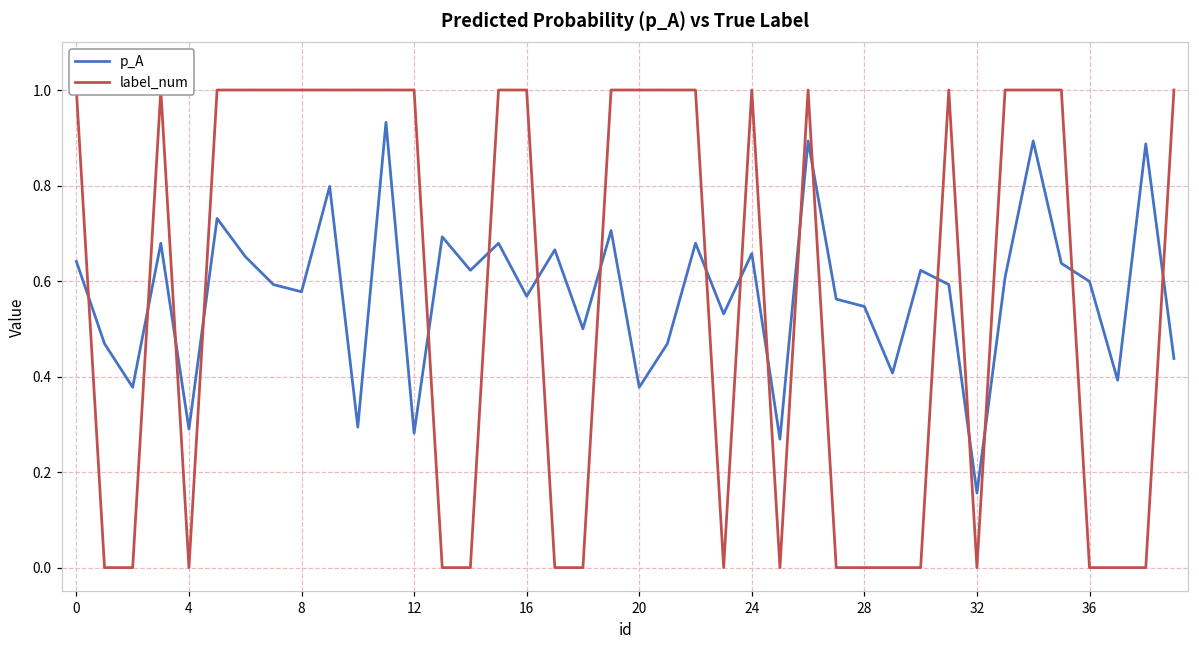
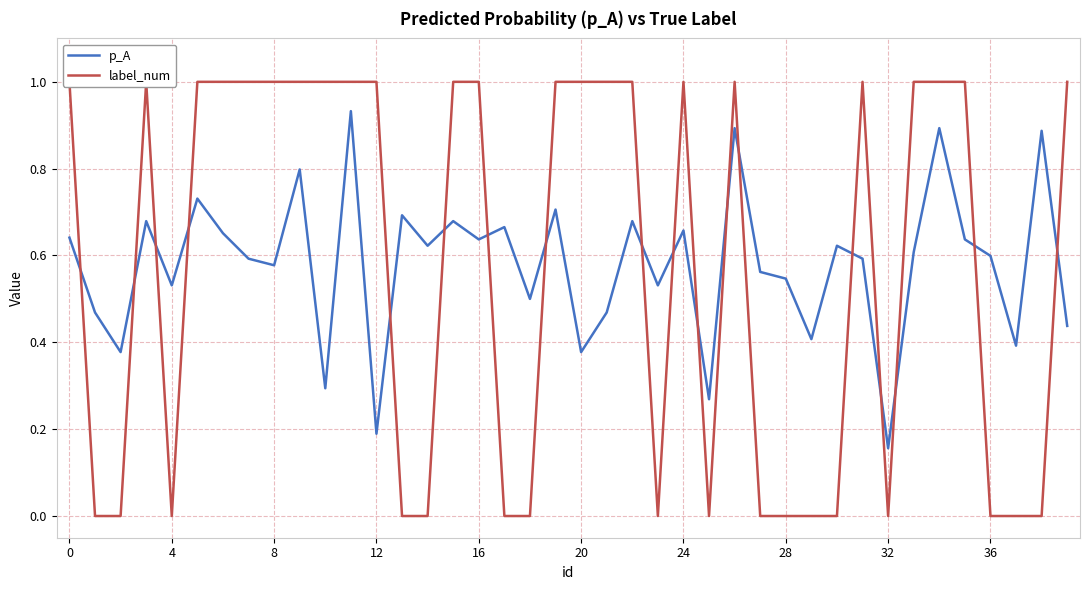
  {
    "p_A": {
      "0": 0.64,
-     "4": 0.29,
+     "4": 0.53,
      "8": 0.58,
-     "12": 0.28,
-     "16": 0.57,
+     "12": 0.19,
+     "16": 0.64,
      "20": 0.38,
      "24": 0.66,
      "28": 0.55,
      "32": 0.16,
      "36": 0.60
    },
    "label_num": {
      "4": 0.00,
      "8": 1.00,
      "12": 1.00,
      "16": 1.00,
      "20": 1.00,
      "24": 1.00,
      "28": 0.00,
      "32": 0.00,
      "36": 0.00
    }
  }
